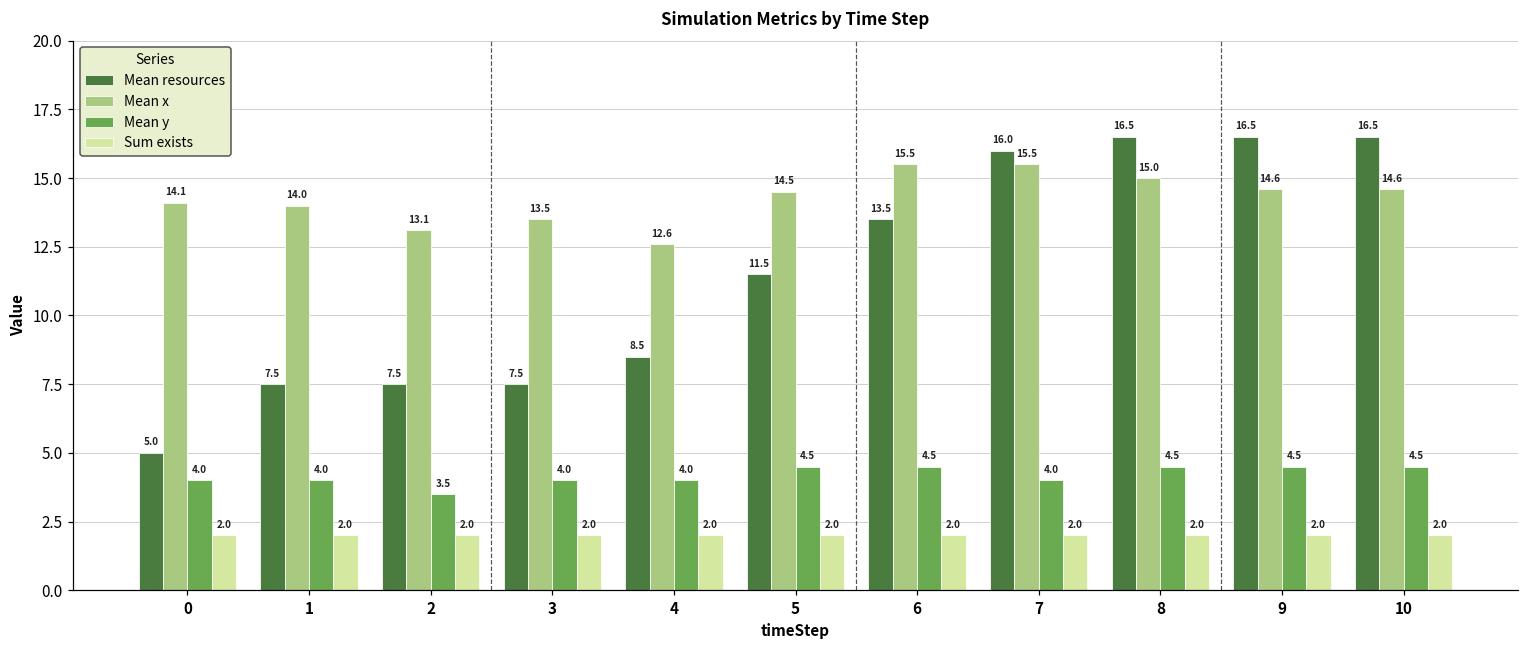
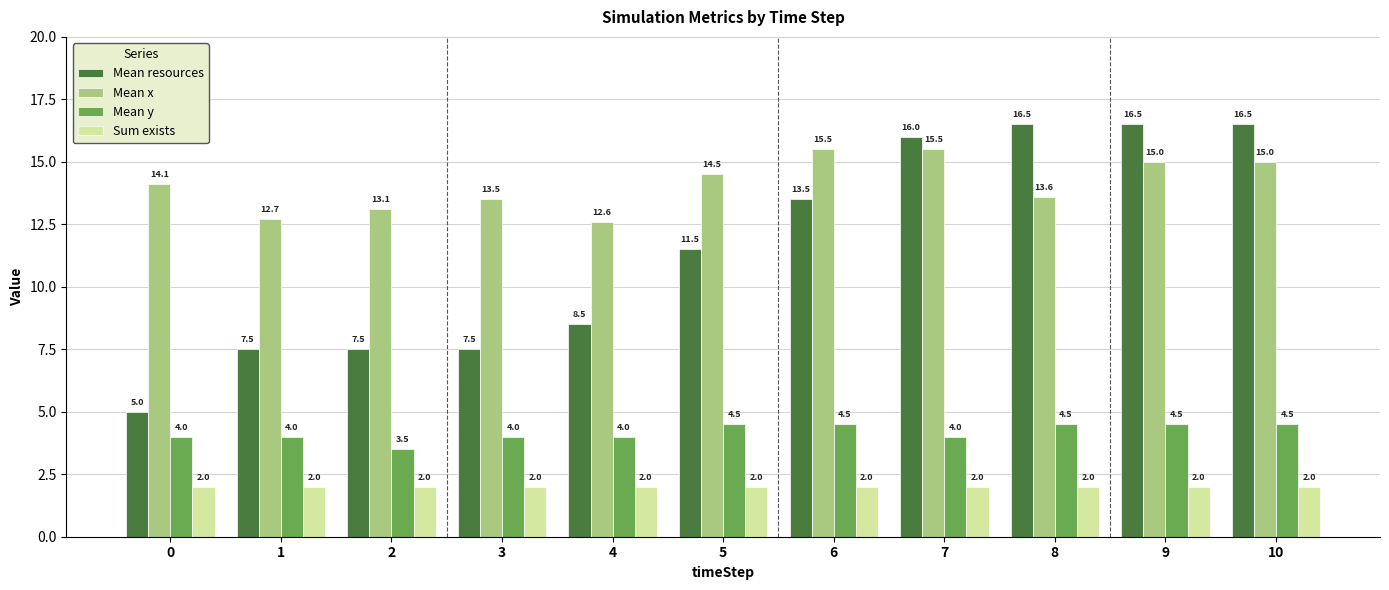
  {
    "Mean x": {
      "0": 14.1,
-     "1": 14.0,
+     "1": 12.7,
      "2": 13.1,
      "3": 13.5,
      "4": 12.6,
      "5": 14.5,
      "6": 15.5,
      "7": 15.5,
-     "8": 15.0,
-     "9": 14.6,
-     "10": 14.6
+     "8": 13.6,
+     "9": 15.0,
+     "10": 15.0
    },
    "Sum exists": {
      "0": 2.0,
      "1": 2.0,
      "2": 2.0,
      "3": 2.0,
      "4": 2.0,
      "5": 2.0,
      "6": 2.0,
      "7": 2.0,
      "8": 2.0,
      "9": 2.0,
      "10": 2.0
    }
  }
